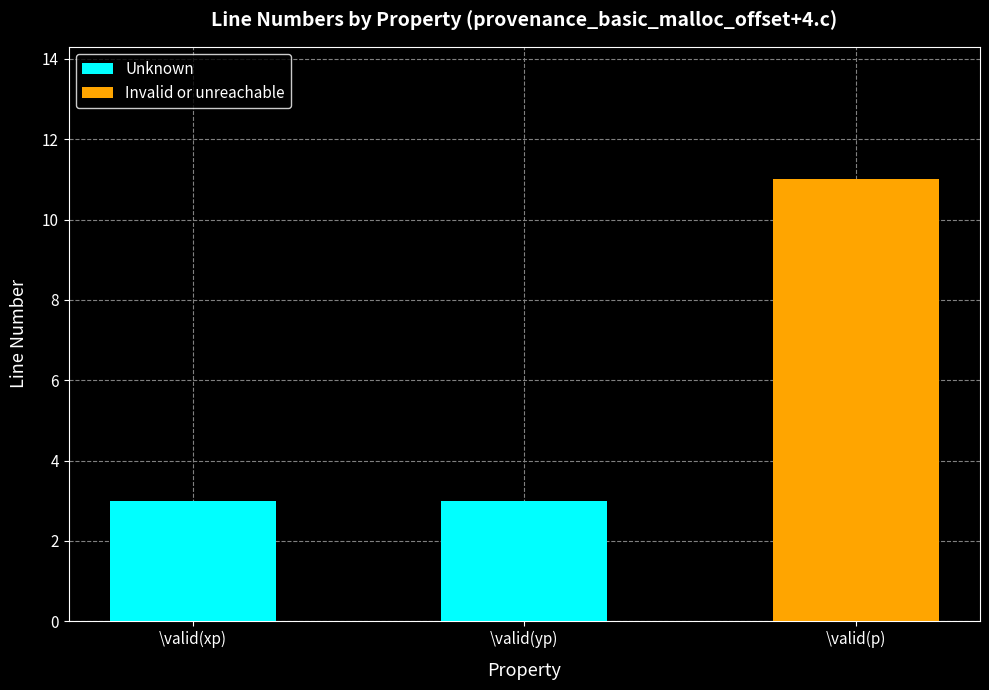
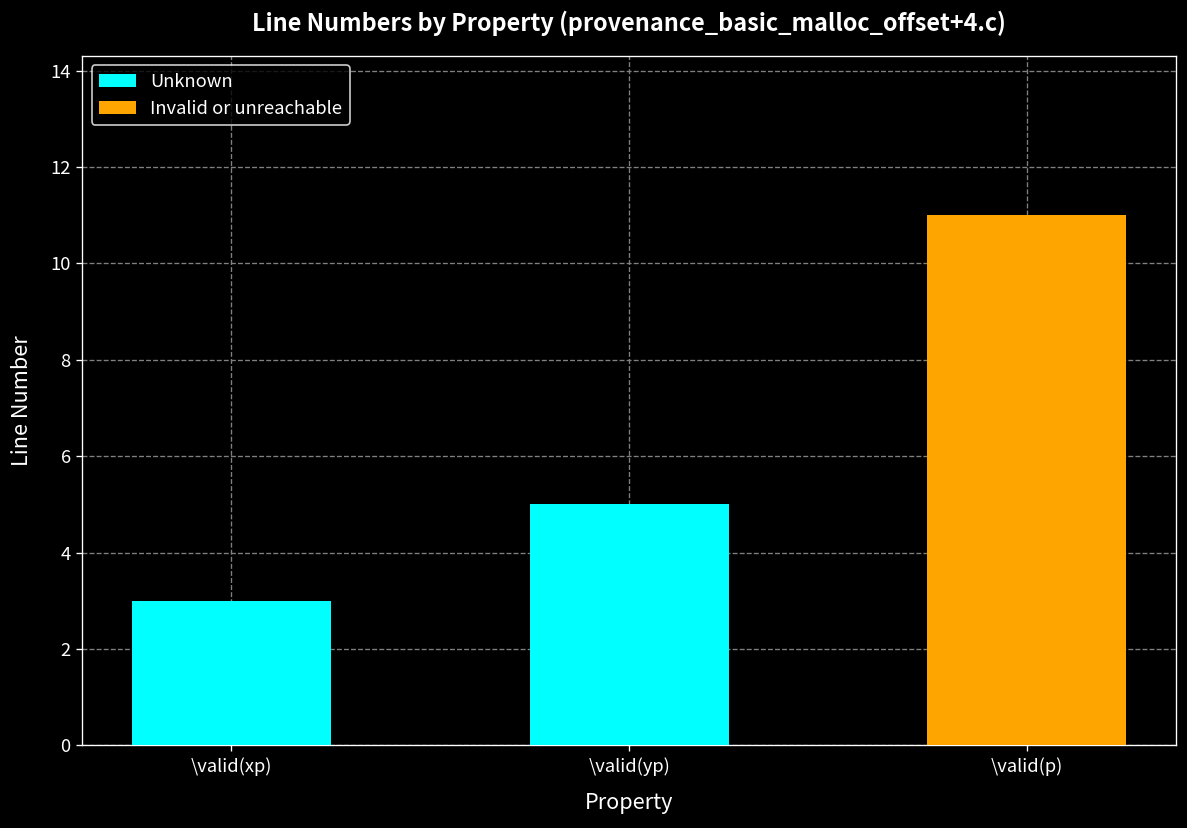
  {
    "\\valid(xp)": 3,
-   "\\valid(yp)": 3,
+   "\\valid(yp)": 5,
    "\\valid(p)": 11
  }
